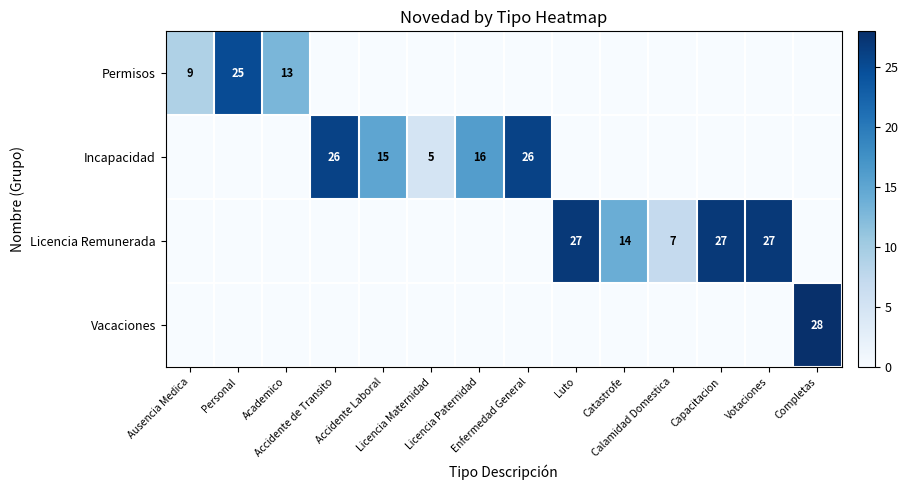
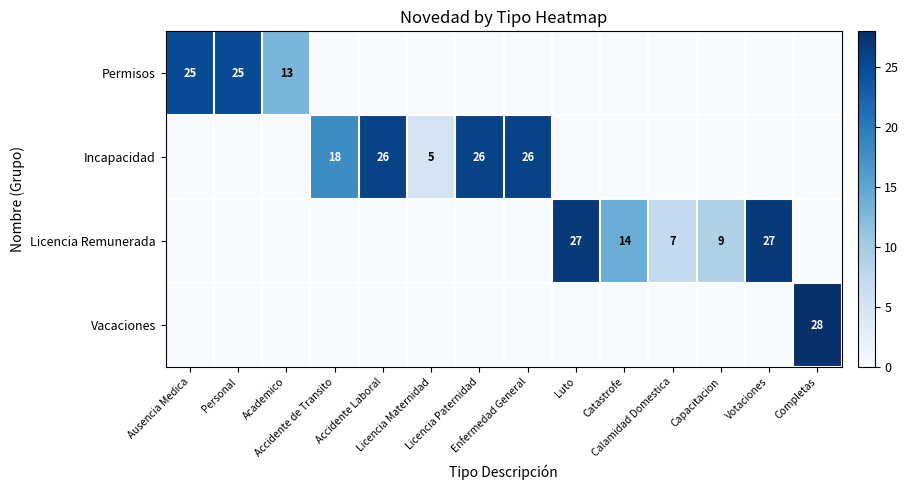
  {
    "Permisos": {
-     "Ausencia Medica": 9,
+     "Ausencia Medica": 25,
      "Personal": 25,
      "Academico": 13
    },
    "Incapacidad": {
-     "Accidente de Transito": 26,
-     "Accidente Laboral": 15,
+     "Accidente de Transito": 18,
+     "Accidente Laboral": 26,
      "Licencia Maternidad": 5,
-     "Licencia Paternidad": 16,
+     "Licencia Paternidad": 26,
      "Enfermedad General": 26
    },
    "Licencia Remunerada": {
      "Luto": 27,
      "Catastrofe": 14,
      "Calamidad Domestica": 7,
-     "Capacitacion": 27,
+     "Capacitacion": 9,
      "Votaciones": 27
    },
    "Vacaciones": {
      "Completas": 28
    }
  }
